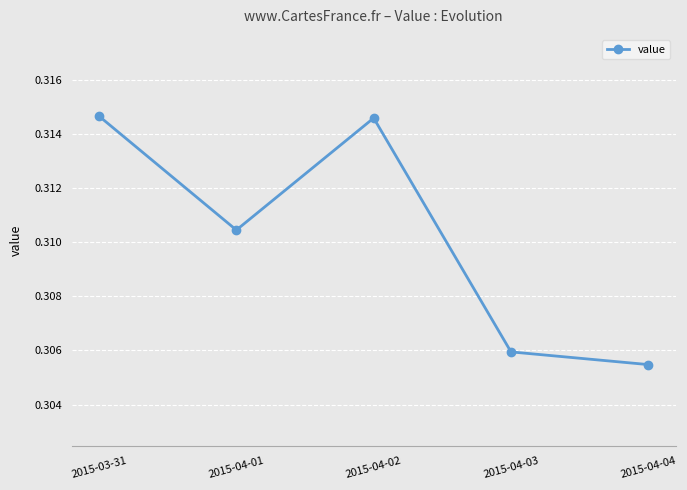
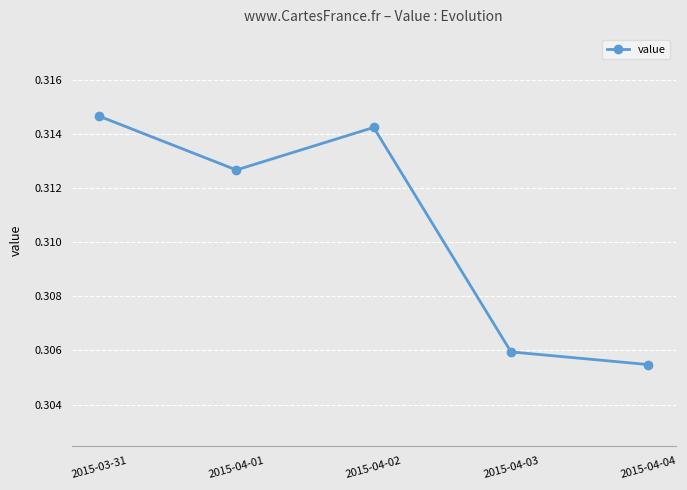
  {
    "2015-03-31": 0.3147,
-   "2015-04-01": 0.3104,
-   "2015-04-02": 0.3146,
+   "2015-04-01": 0.3127,
+   "2015-04-02": 0.3142,
    "2015-04-03": 0.3059,
    "2015-04-04": 0.3055
  }
